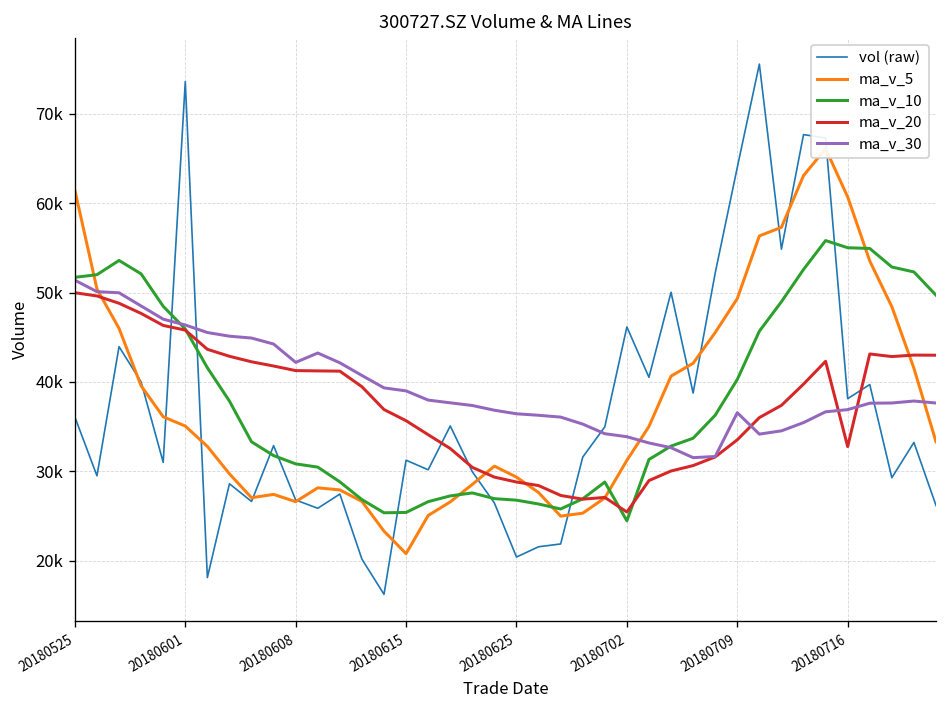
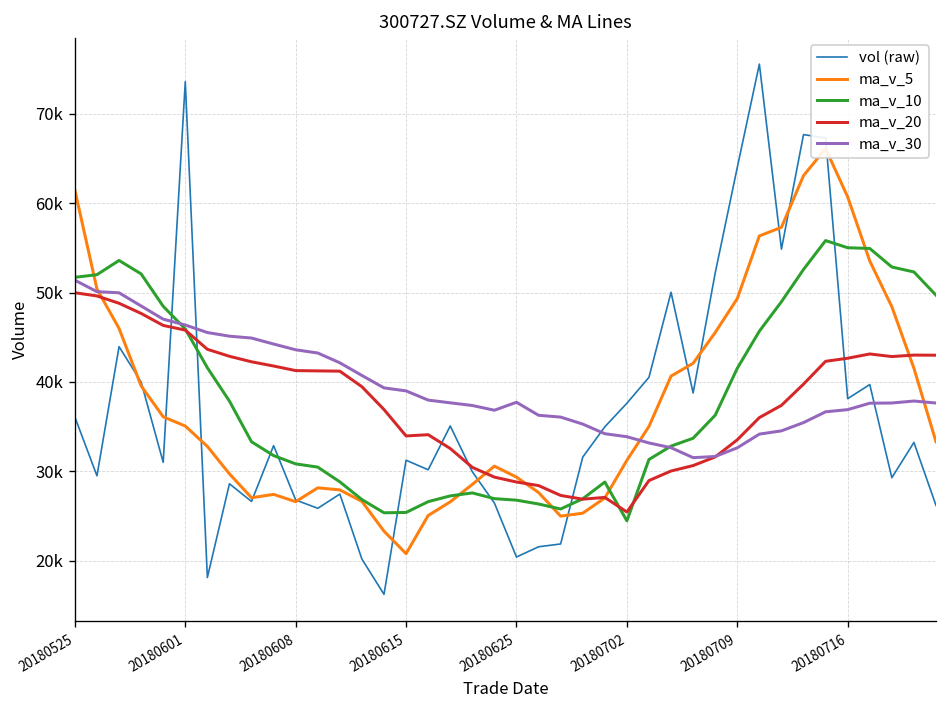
  {
    "vol (raw)": {
      "20180525": 36000,
      "20180601": 74000,
      "20180615": 31000,
      "20180625": 20000,
-     "20180702": 46000,
+     "20180702": 38000,
      "20180709": 64000,
      "20180716": 38000
    },
    "ma_v_5": {
      "20180525": 61000,
      "20180601": 35000,
      "20180615": 21000,
      "20180625": 29000,
      "20180702": 31000,
      "20180709": 49000,
      "20180716": 61000
    },
    "ma_v_10": {
      "20180608": 31000,
      "20180615": 25000,
      "20180625": 27000,
      "20180702": 24000,
-     "20180709": 40000,
+     "20180709": 42000,
      "20180716": 55000
    },
    "ma_v_20": {
      "20180525": 50000,
      "20180608": 41000,
-     "20180615": 36000,
+     "20180615": 34000,
      "20180625": 29000,
      "20180702": 25000,
      "20180709": 34000,
-     "20180716": 33000
+     "20180716": 43000
    },
    "ma_v_30": {
      "20180601": 46000,
-     "20180608": 42000,
+     "20180608": 44000,
      "20180615": 39000,
-     "20180625": 36000,
+     "20180625": 38000,
      "20180702": 34000,
-     "20180709": 37000,
+     "20180709": 33000,
      "20180716": 37000
    }
  }
